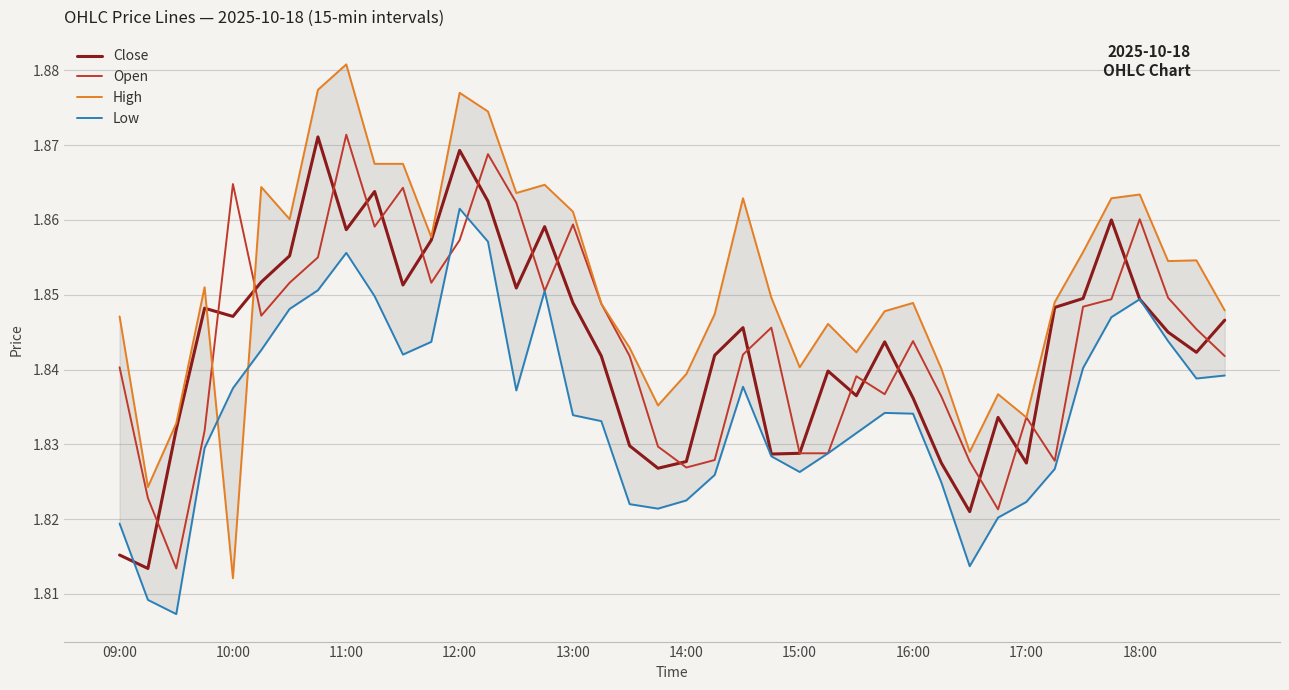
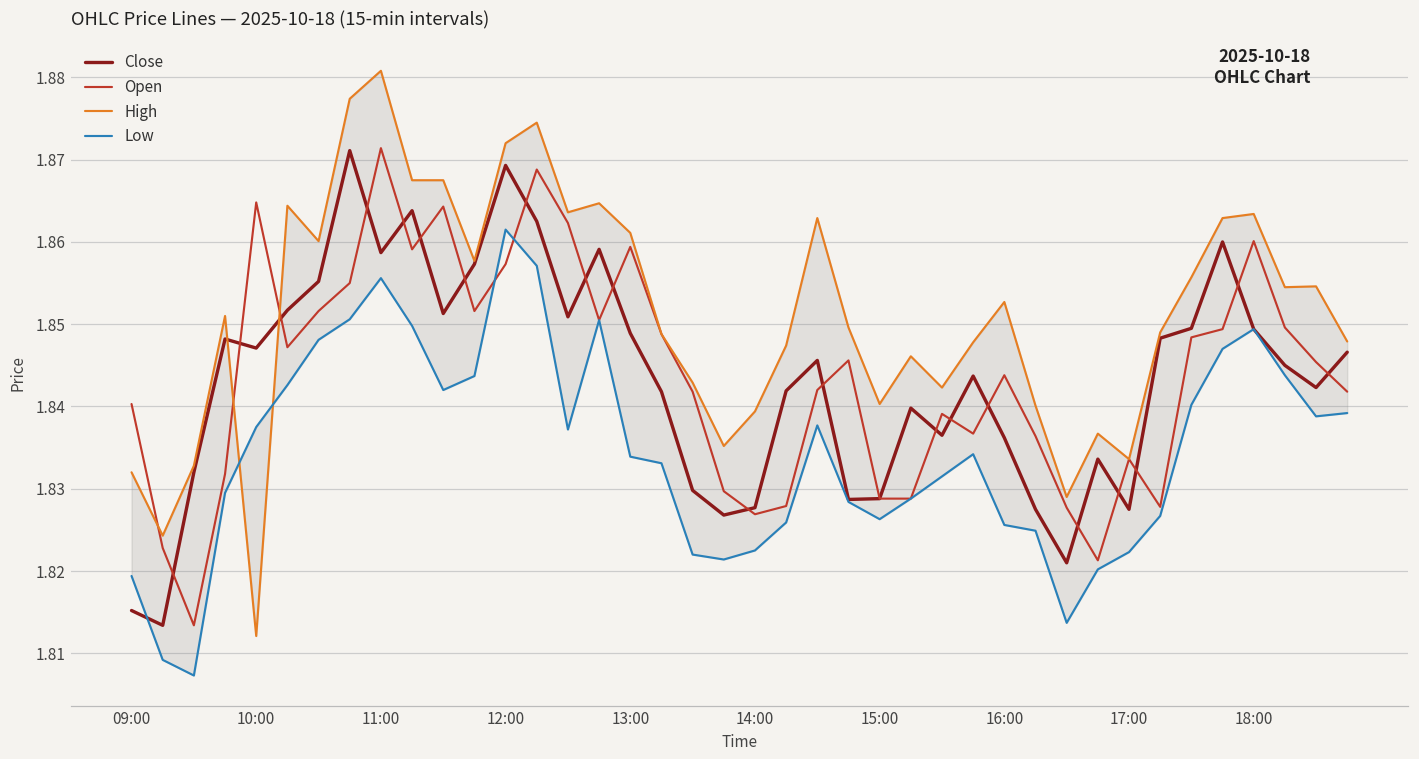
  {
    "Close": {
      "09:00": 1.815,
      "10:00": 1.847,
      "11:00": 1.859,
      "12:00": 1.869,
      "13:00": 1.849,
      "14:00": 1.828,
      "16:00": 1.836,
      "17:00": 1.828
    },
    "Open": {
      "09:00": 1.840,
      "10:00": 1.865,
      "11:00": 1.871,
      "12:00": 1.857,
      "13:00": 1.859,
      "14:00": 1.827,
      "16:00": 1.844,
      "18:00": 1.860
    },
    "High": {
-     "09:00": 1.847,
+     "09:00": 1.832,
      "10:00": 1.812,
-     "12:00": 1.877,
-     "16:00": 1.849
+     "12:00": 1.872,
+     "16:00": 1.853
    },
    "Low": {
      "09:00": 1.819,
      "11:00": 1.856,
      "12:00": 1.862,
      "13:00": 1.834,
      "14:00": 1.823,
      "15:00": 1.826,
-     "16:00": 1.834,
+     "16:00": 1.826,
      "17:00": 1.822
    }
  }
